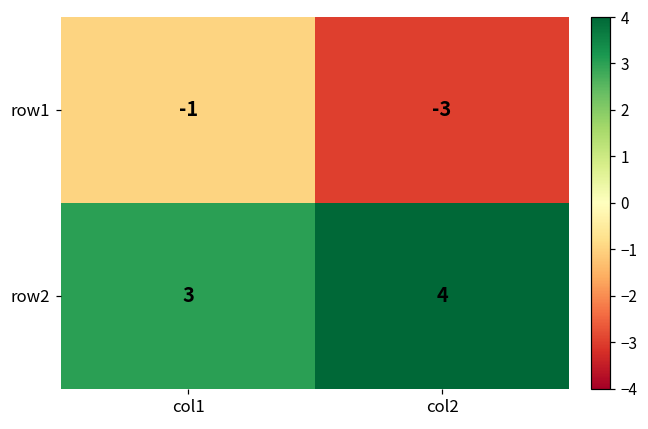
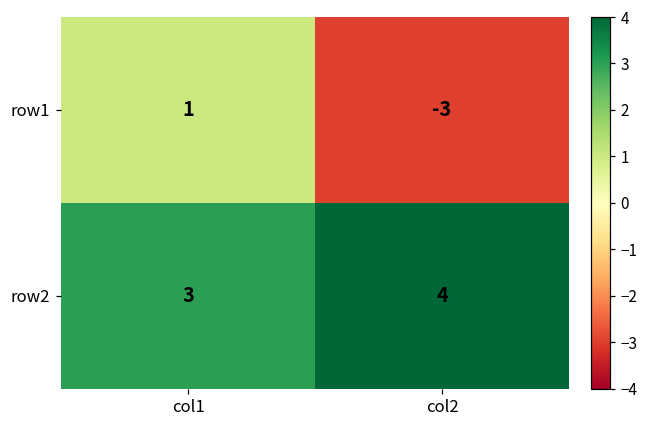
  {
    "row1": {
-     "col1": -1,
+     "col1": 1,
      "col2": -3
    },
    "row2": {
      "col1": 3,
      "col2": 4
    }
  }
